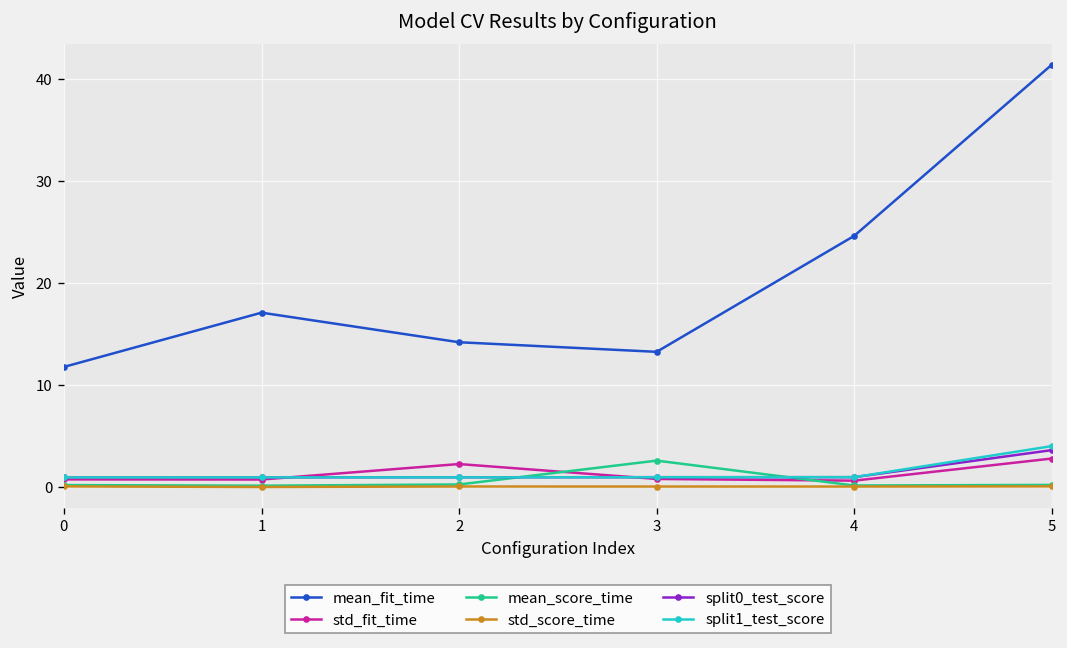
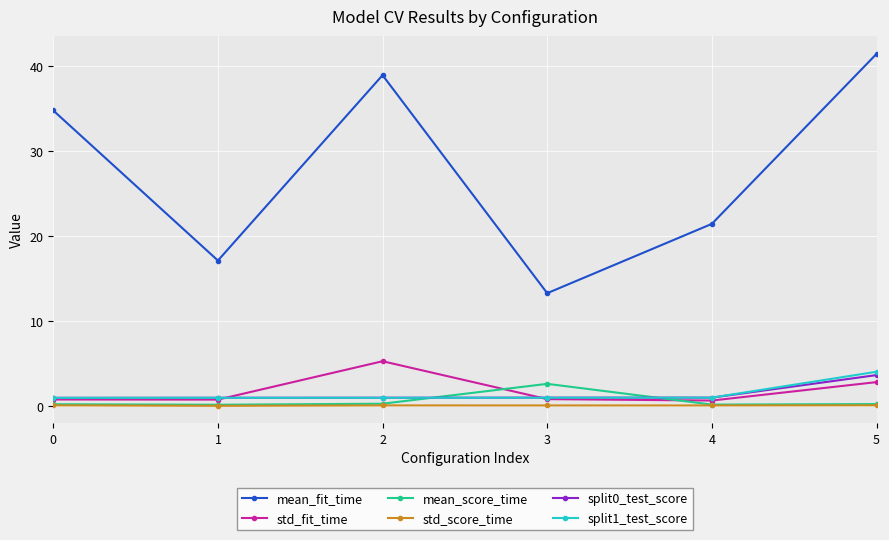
  {
    "mean_fit_time": {
-     "0": 12,
+     "0": 35,
      "1": 17,
-     "2": 14,
+     "2": 39,
      "3": 13,
-     "4": 25,
+     "4": 21,
      "5": 41
    },
    "std_fit_time": {
-     "2": 2,
+     "2": 5,
      "4": 1,
      "5": 3
    },
    "mean_score_time": {
      "3": 3
    },
    "std_score_time": {
      "3": 0
    },
    "split0_test_score": {
      "5": 4
    },
    "split1_test_score": {
      "5": 4
    }
  }
